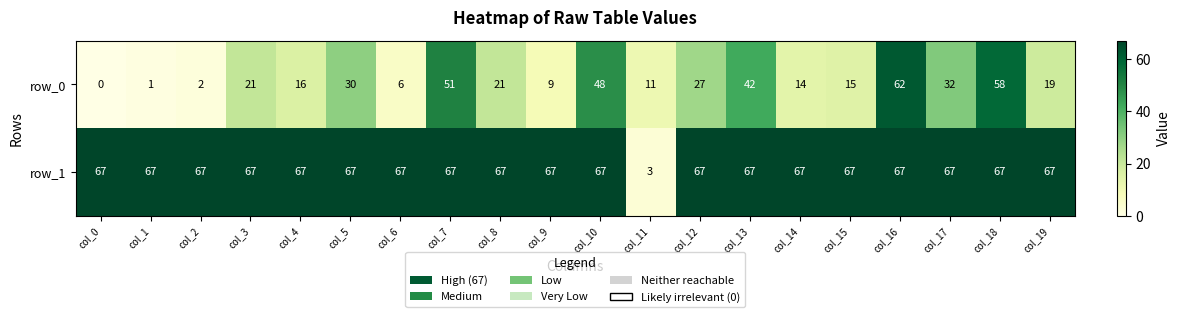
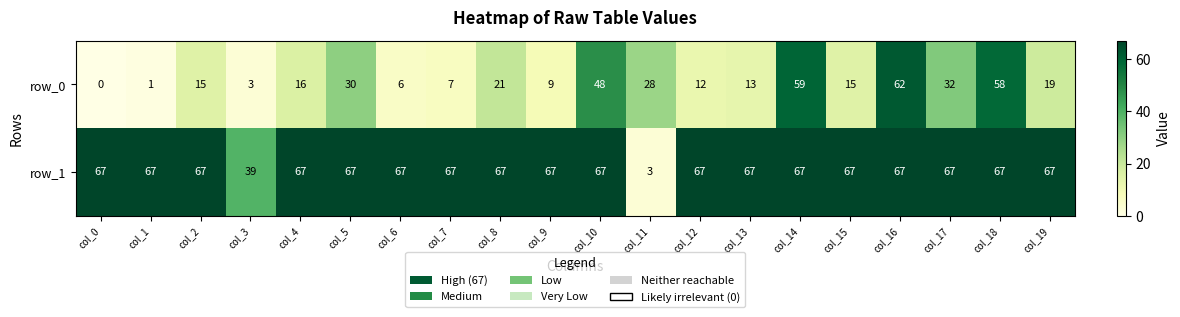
  {
    "row_0": {
      "col_0": 0,
      "col_1": 1,
-     "col_2": 2,
-     "col_3": 21,
+     "col_2": 15,
+     "col_3": 3,
      "col_4": 16,
      "col_5": 30,
      "col_6": 6,
-     "col_7": 51,
+     "col_7": 7,
      "col_8": 21,
      "col_9": 9,
      "col_10": 48,
-     "col_11": 11,
-     "col_12": 27,
-     "col_13": 42,
-     "col_14": 14,
+     "col_11": 28,
+     "col_12": 12,
+     "col_13": 13,
+     "col_14": 59,
      "col_15": 15,
      "col_16": 62,
      "col_17": 32,
      "col_18": 58,
      "col_19": 19
    },
    "row_1": {
      "col_0": 67,
      "col_1": 67,
      "col_2": 67,
-     "col_3": 67,
+     "col_3": 39,
      "col_4": 67,
      "col_5": 67,
      "col_6": 67,
      "col_7": 67,
      "col_8": 67,
      "col_9": 67,
      "col_10": 67,
      "col_11": 3,
      "col_12": 67,
      "col_13": 67,
      "col_14": 67,
      "col_15": 67,
      "col_16": 67,
      "col_17": 67,
      "col_18": 67,
      "col_19": 67
    }
  }
